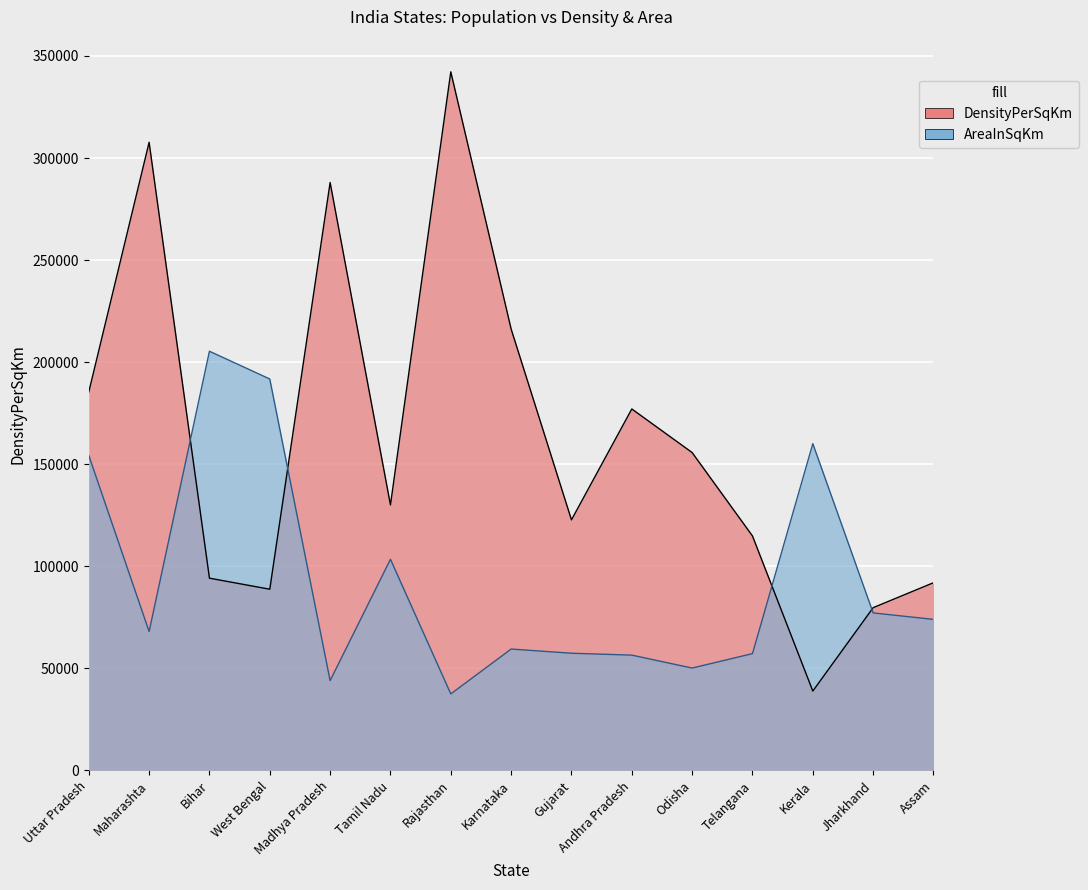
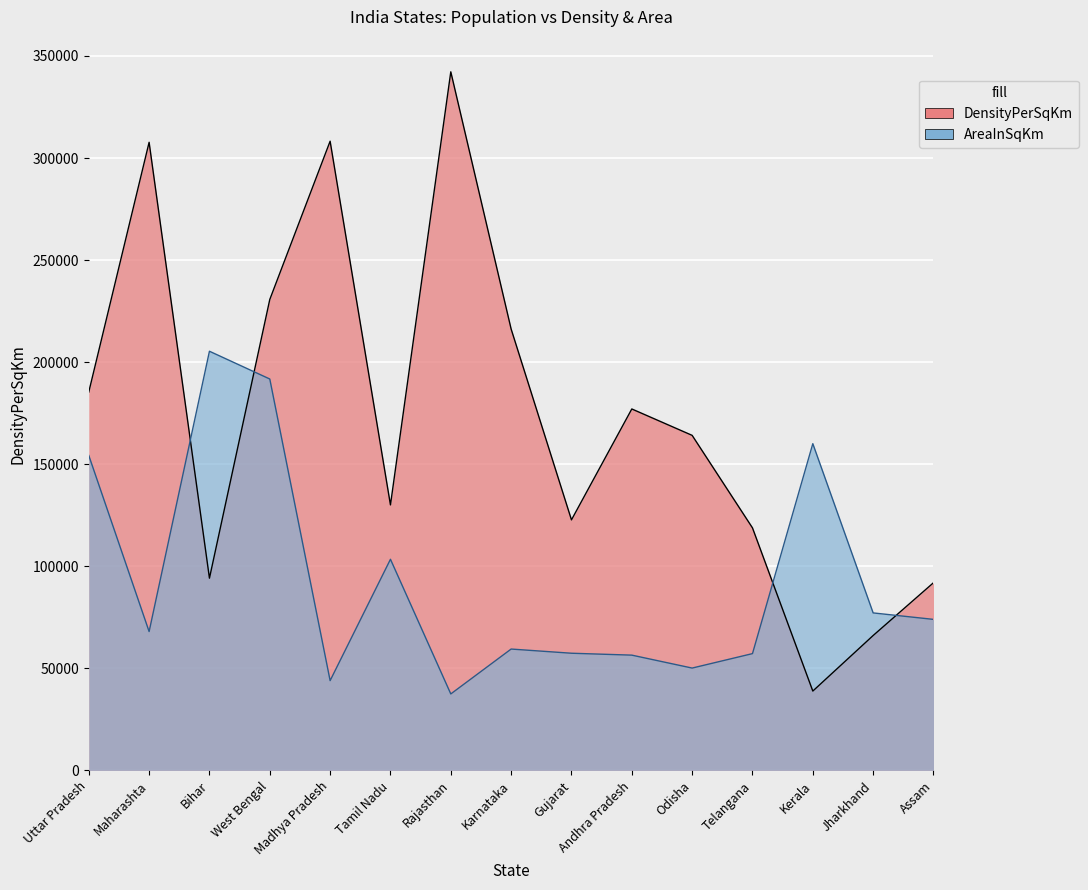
  {
    "DensityPerSqKm": {
      "Uttar Pradesh": 185000,
      "Maharashta": 308000,
      "Bihar": 94000,
-     "West Bengal": 89000,
-     "Madhya Pradesh": 288000,
+     "West Bengal": 231000,
+     "Madhya Pradesh": 308000,
      "Tamil Nadu": 130000,
      "Rajasthan": 342000,
      "Karnataka": 216000,
      "Gujarat": 123000,
      "Andhra Pradesh": 177000,
-     "Odisha": 156000,
-     "Telangana": 115000,
+     "Odisha": 164000,
+     "Telangana": 119000,
      "Kerala": 39000,
-     "Jharkhand": 80000,
+     "Jharkhand": 66000,
      "Assam": 92000
    }
  }
